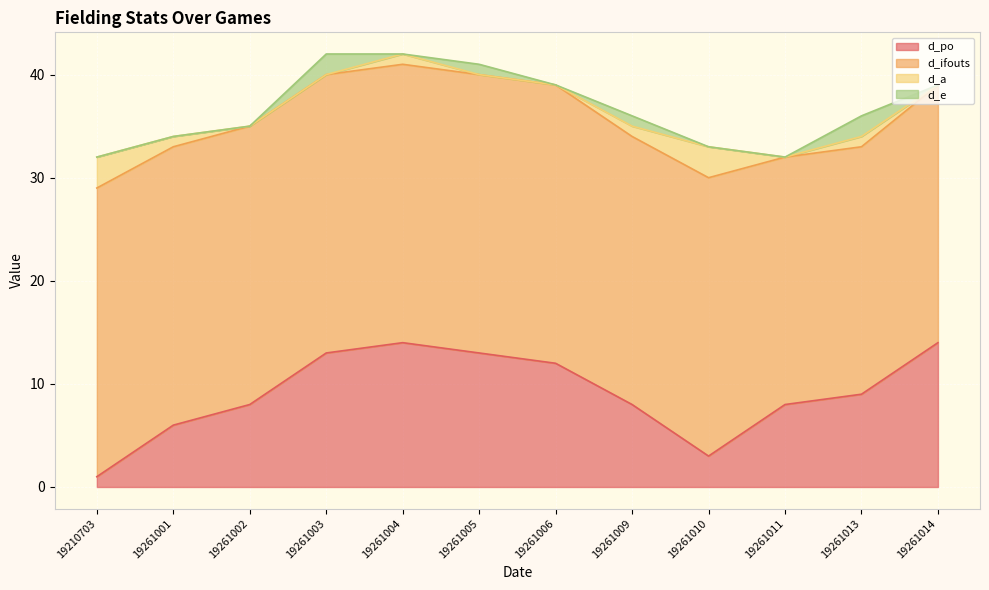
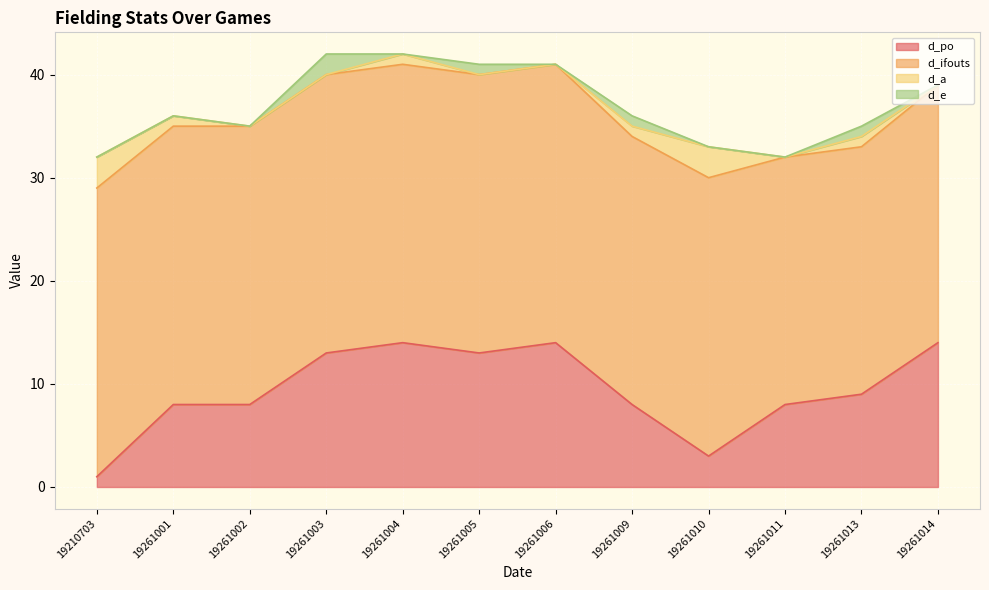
  {
    "d_po": {
      "19210703": 1,
-     "19261001": 6,
+     "19261001": 8,
      "19261002": 8,
      "19261003": 13,
      "19261004": 14,
      "19261005": 13,
-     "19261006": 12,
+     "19261006": 14,
      "19261009": 8,
      "19261010": 3,
      "19261011": 8,
      "19261013": 9,
      "19261014": 14
    },
    "d_e": {
      "19261003": 2,
      "19261005": 1,
      "19261009": 1,
-     "19261013": 2
+     "19261013": 1
    }
  }
